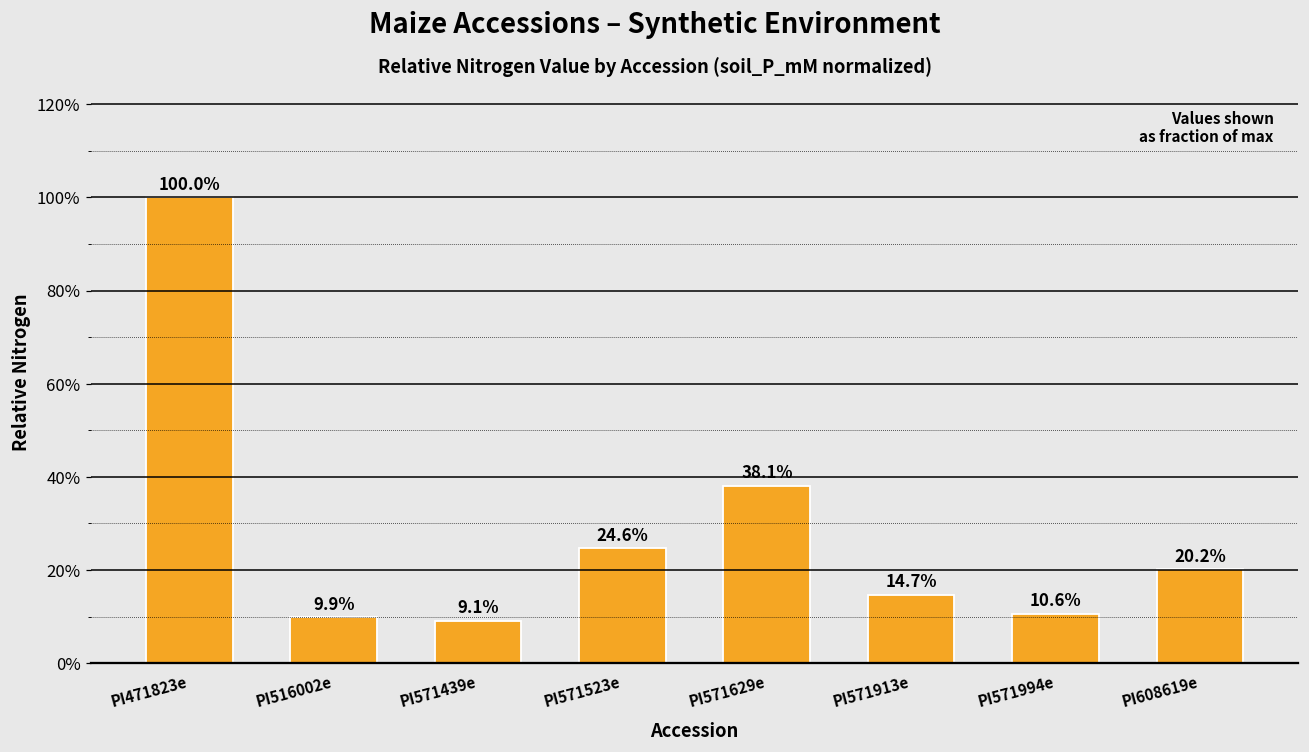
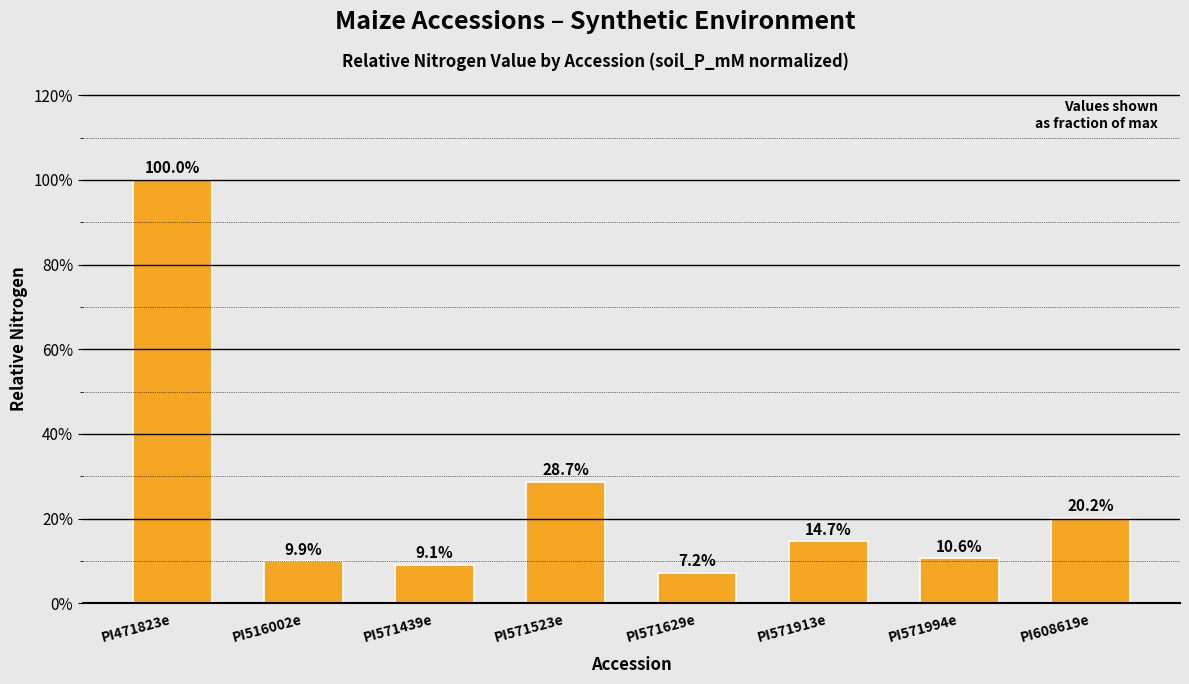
  {
    "PI471823e": "100.0%",
    "PI516002e": "9.9%",
    "PI571439e": "9.1%",
-   "PI571523e": "24.6%",
-   "PI571629e": "38.1%",
+   "PI571523e": "28.7%",
+   "PI571629e": "7.2%",
    "PI571913e": "14.7%",
    "PI571994e": "10.6%",
    "PI608619e": "20.2%"
  }
